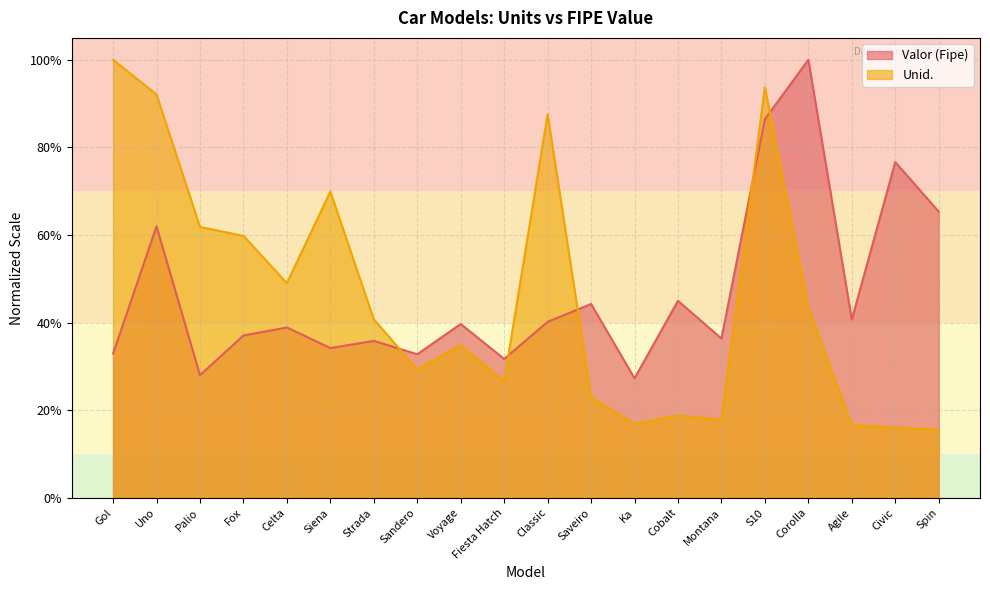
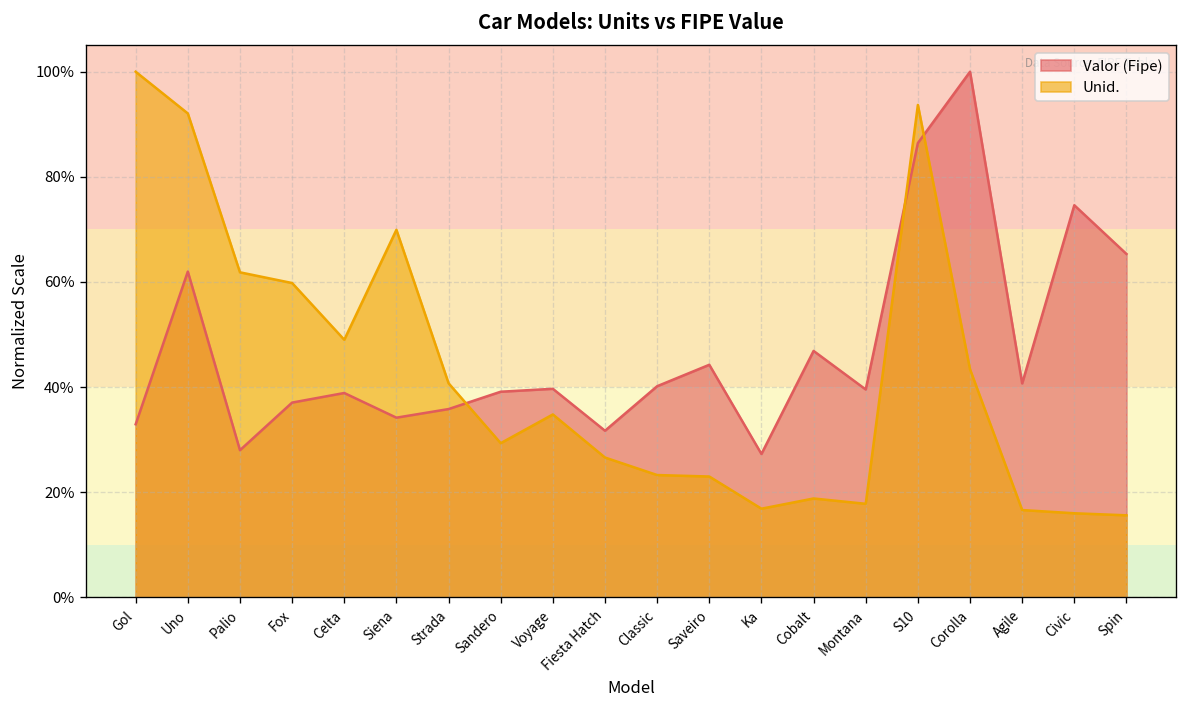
  {
    "Valor (Fipe)": {
      "Gol": "33%",
      "Uno": "62%",
      "Palio": "28%",
      "Fox": "37%",
      "Celta": "39%",
      "Siena": "34%",
      "Strada": "36%",
-     "Sandero": "33%",
+     "Sandero": "39%",
      "Voyage": "40%",
      "Fiesta Hatch": "32%",
      "Classic": "40%",
      "Saveiro": "44%",
      "Ka": "27%",
-     "Cobalt": "45%",
-     "Montana": "36%",
+     "Cobalt": "47%",
+     "Montana": "40%",
      "S10": "86%",
      "Corolla": "100%",
      "Agile": "41%",
-     "Civic": "77%",
+     "Civic": "75%",
      "Spin": "65%"
    },
    "Unid.": {
      "Gol": "100%",
      "Uno": "92%",
      "Palio": "62%",
      "Fox": "60%",
      "Celta": "49%",
      "Siena": "70%",
      "Strada": "41%",
      "Sandero": "29%",
      "Voyage": "35%",
      "Fiesta Hatch": "27%",
-     "Classic": "88%",
+     "Classic": "23%",
      "Saveiro": "23%",
      "Ka": "17%",
      "Cobalt": "19%",
      "Montana": "18%",
      "S10": "94%",
      "Corolla": "43%",
      "Agile": "17%",
      "Civic": "16%",
      "Spin": "16%"
    }
  }
